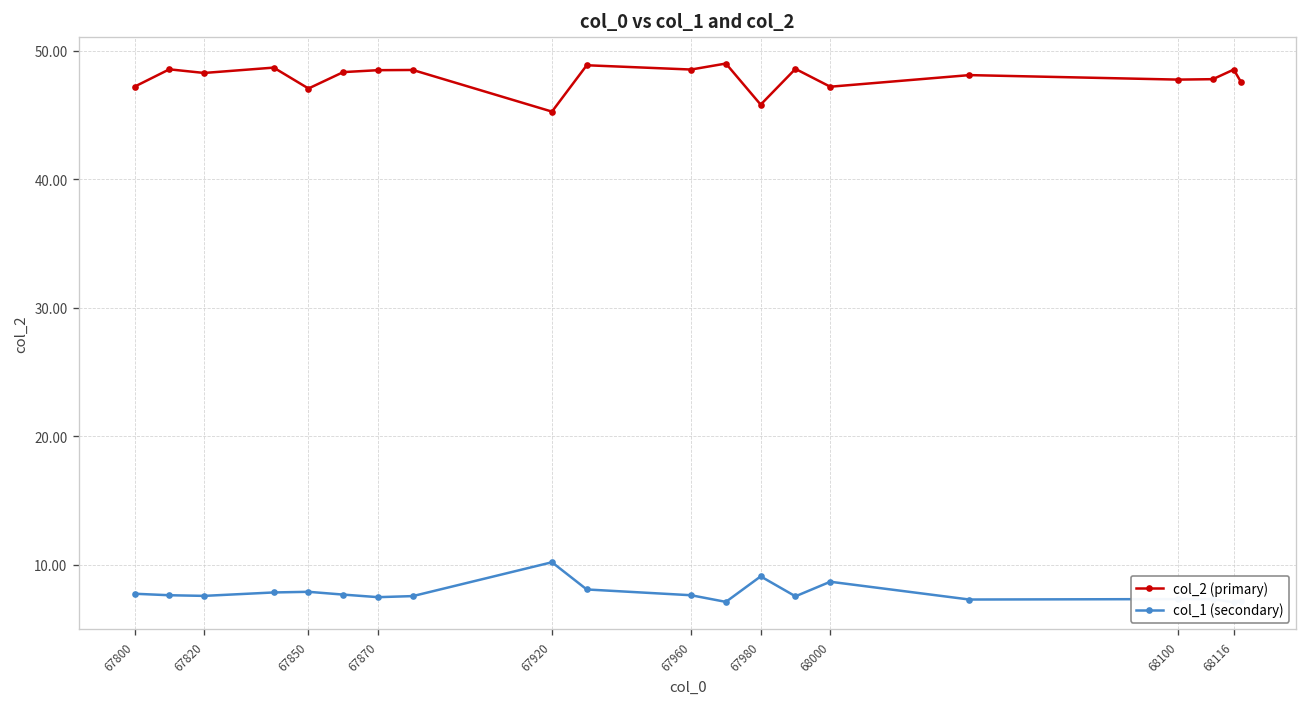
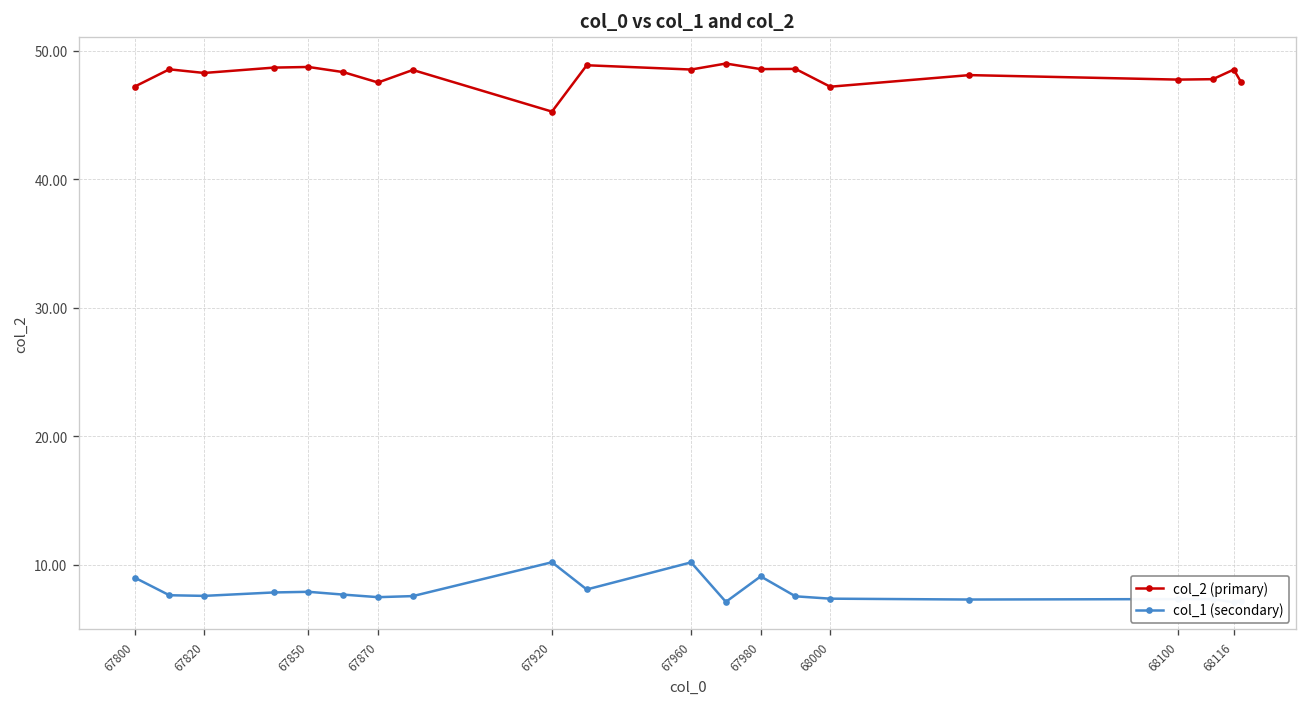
  {
    "col_2 (primary)": {
      "67800": 47.2,
      "67820": 48.3,
-     "67850": 47.1,
-     "67870": 48.5,
+     "67850": 48.7,
+     "67870": 47.5,
      "67920": 45.3,
      "67960": 48.5,
-     "67980": 45.8,
+     "67980": 48.6,
      "68000": 47.2,
      "68100": 47.8,
      "68116": 48.5
    },
    "col_1 (secondary)": {
-     "67800": 7.8,
+     "67800": 9.0,
      "67820": 7.6,
      "67850": 7.9,
      "67870": 7.5,
      "67920": 10.2,
-     "67960": 7.6,
+     "67960": 10.2,
      "67980": 9.1,
-     "68000": 8.7
+     "68000": 7.4
    }
  }
